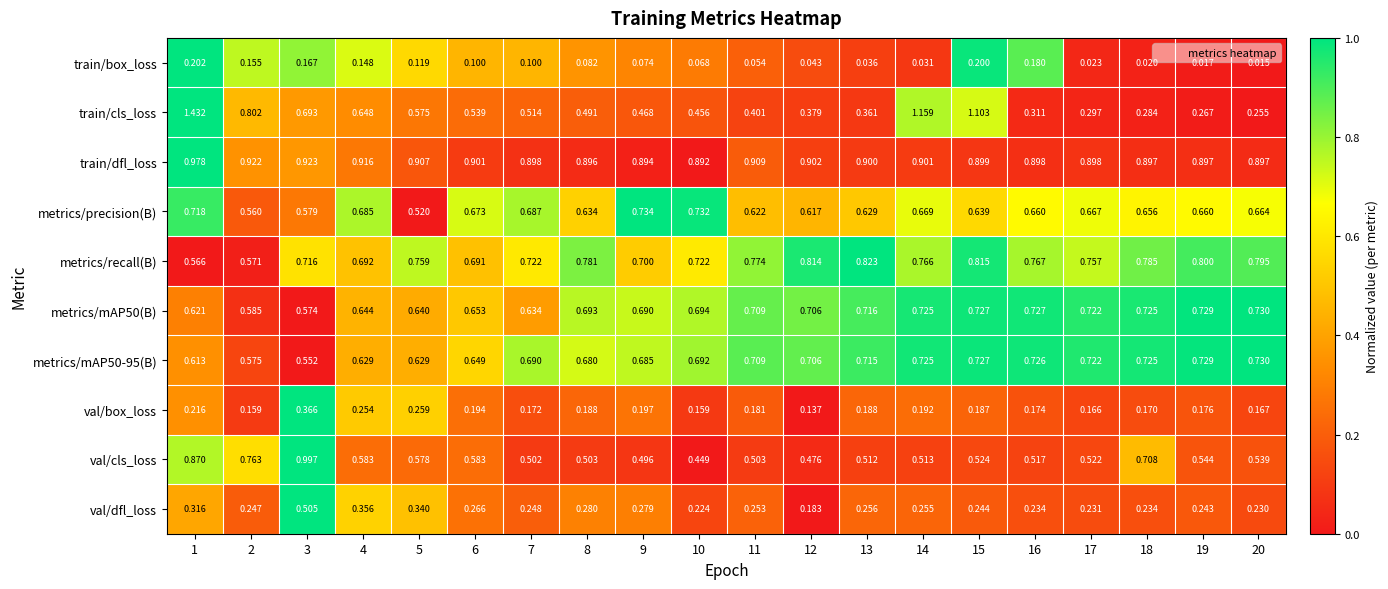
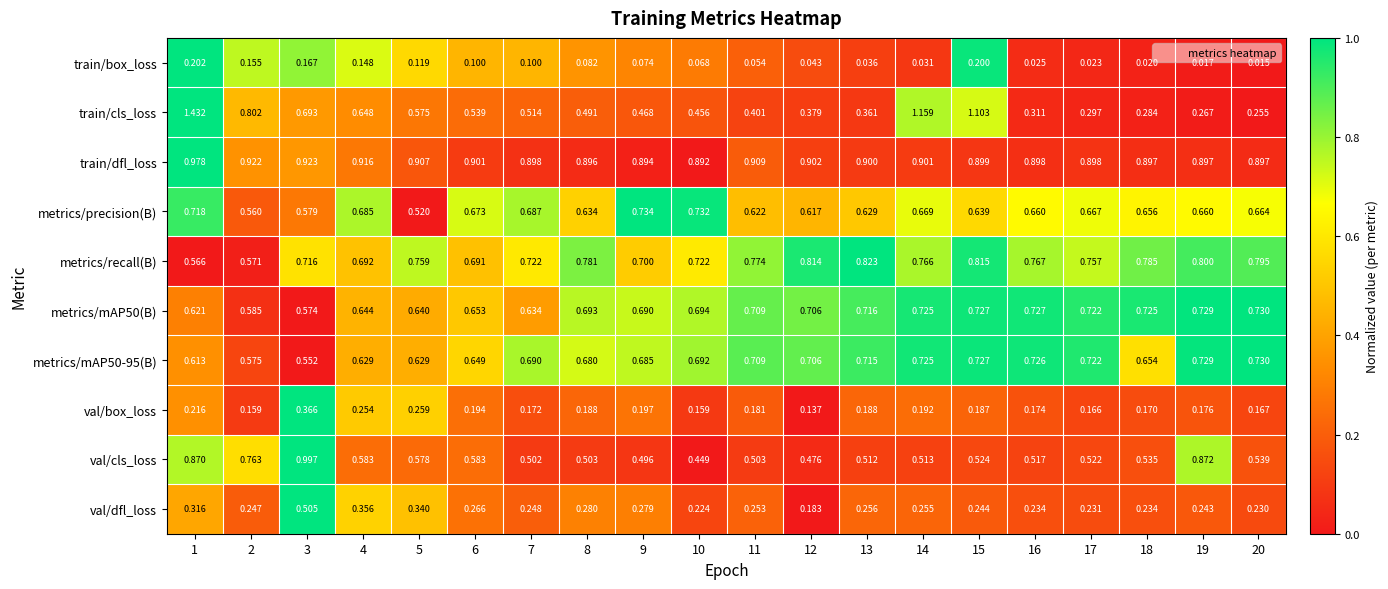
  {
    "train/box_loss": {
      "1": 0.202,
      "2": 0.155,
      "3": 0.167,
      "4": 0.148,
      "5": 0.119,
      "6": 0.100,
      "7": 0.100,
      "8": 0.082,
      "9": 0.074,
      "10": 0.068,
      "11": 0.054,
      "12": 0.043,
      "13": 0.036,
      "14": 0.031,
      "15": 0.200,
-     "16": 0.180,
+     "16": 0.025,
      "17": 0.023
    },
    "train/cls_loss": {
      "1": 1.432,
      "2": 0.802,
      "3": 0.693,
      "4": 0.648,
      "5": 0.575,
      "6": 0.539,
      "7": 0.514,
      "8": 0.491,
      "9": 0.468,
      "10": 0.456,
      "11": 0.401,
      "12": 0.379,
      "13": 0.361,
      "14": 1.159,
      "15": 1.103,
      "16": 0.311,
      "17": 0.297,
      "18": 0.284,
      "19": 0.267,
      "20": 0.255
    },
    "train/dfl_loss": {
      "1": 0.978,
      "2": 0.922,
      "3": 0.923,
      "4": 0.916,
      "5": 0.907,
      "6": 0.901,
      "7": 0.898,
      "8": 0.896,
      "9": 0.894,
      "10": 0.892,
      "11": 0.909,
      "12": 0.902,
      "13": 0.900,
      "14": 0.901,
      "15": 0.899,
      "16": 0.898,
      "17": 0.898,
      "18": 0.897,
      "19": 0.897,
      "20": 0.897
    },
    "metrics/precision(B)": {
      "1": 0.718,
      "2": 0.560,
      "3": 0.579,
      "4": 0.685,
      "5": 0.520,
      "6": 0.673,
      "7": 0.687,
      "8": 0.634,
      "9": 0.734,
      "10": 0.732,
      "11": 0.622,
      "12": 0.617,
      "13": 0.629,
      "14": 0.669,
      "15": 0.639,
      "16": 0.660,
      "17": 0.667,
      "18": 0.656,
      "19": 0.660,
      "20": 0.664
    },
    "metrics/recall(B)": {
      "1": 0.566,
      "2": 0.571,
      "3": 0.716,
      "4": 0.692,
      "5": 0.759,
      "6": 0.691,
      "7": 0.722,
      "8": 0.781,
      "9": 0.700,
      "10": 0.722,
      "11": 0.774,
      "12": 0.814,
      "13": 0.823,
      "14": 0.766,
      "15": 0.815,
      "16": 0.767,
      "17": 0.757,
      "18": 0.785,
      "19": 0.800,
      "20": 0.795
    },
    "metrics/mAP50(B)": {
      "1": 0.621,
      "2": 0.585,
      "3": 0.574,
      "4": 0.644,
      "5": 0.640,
      "6": 0.653,
      "7": 0.634,
      "8": 0.693,
      "9": 0.690,
      "10": 0.694,
      "11": 0.709,
      "12": 0.706,
      "13": 0.716,
      "14": 0.725,
      "15": 0.727,
      "16": 0.727,
      "17": 0.722,
      "18": 0.725,
      "19": 0.729,
      "20": 0.730
    },
    "metrics/mAP50-95(B)": {
      "1": 0.613,
      "2": 0.575,
      "3": 0.552,
      "4": 0.629,
      "5": 0.629,
      "6": 0.649,
      "7": 0.690,
      "8": 0.680,
      "9": 0.685,
      "10": 0.692,
      "11": 0.709,
      "12": 0.706,
      "13": 0.715,
      "14": 0.725,
      "15": 0.727,
      "16": 0.726,
      "17": 0.722,
-     "18": 0.725,
+     "18": 0.654,
      "19": 0.729,
      "20": 0.730
    },
    "val/box_loss": {
      "1": 0.216,
      "2": 0.159,
      "3": 0.366,
      "4": 0.254,
      "5": 0.259,
      "6": 0.194,
      "7": 0.172,
      "8": 0.188,
      "9": 0.197,
      "10": 0.159,
      "11": 0.181,
      "12": 0.137,
      "13": 0.188,
      "14": 0.192,
      "15": 0.187,
      "16": 0.174,
      "17": 0.166,
      "18": 0.170,
      "19": 0.176,
      "20": 0.167
    },
    "val/cls_loss": {
      "1": 0.870,
      "2": 0.763,
      "3": 0.997,
      "4": 0.583,
      "5": 0.578,
      "6": 0.583,
      "7": 0.502,
      "8": 0.503,
      "9": 0.496,
      "10": 0.449,
      "11": 0.503,
      "12": 0.476,
      "13": 0.512,
      "14": 0.513,
      "15": 0.524,
      "16": 0.517,
      "17": 0.522,
-     "18": 0.708,
-     "19": 0.544,
+     "18": 0.535,
+     "19": 0.872,
      "20": 0.539
    },
    "val/dfl_loss": {
      "1": 0.316,
      "2": 0.247,
      "3": 0.505,
      "4": 0.356,
      "5": 0.340,
      "6": 0.266,
      "7": 0.248,
      "8": 0.280,
      "9": 0.279,
      "10": 0.224,
      "11": 0.253,
      "12": 0.183,
      "13": 0.256,
      "14": 0.255,
      "15": 0.244,
      "16": 0.234,
      "17": 0.231,
      "18": 0.234,
      "19": 0.243,
      "20": 0.230
    }
  }
